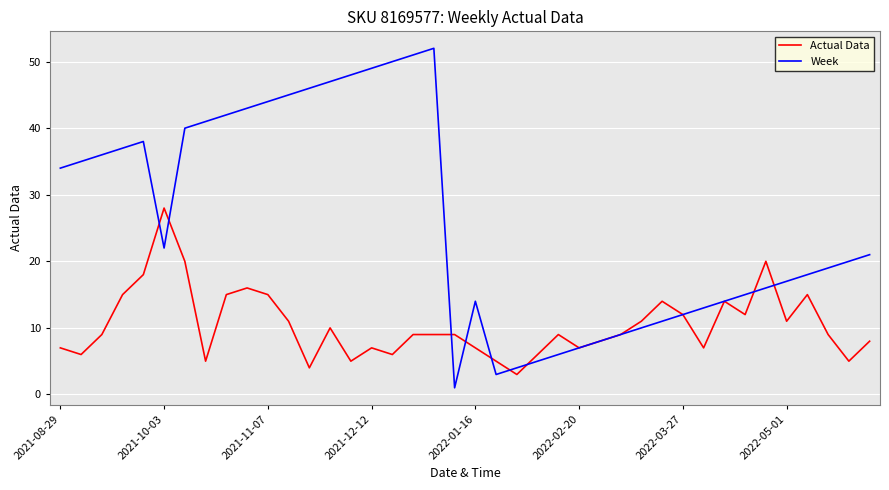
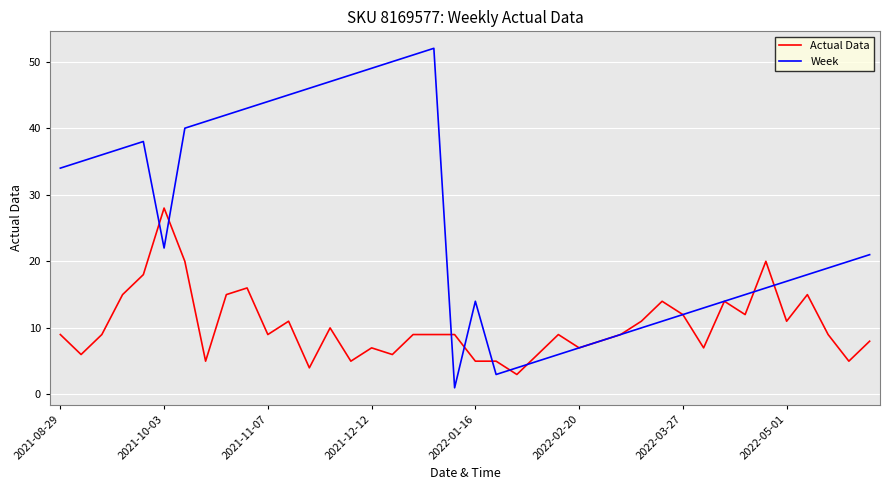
  {
    "Actual Data": {
-     "2021-08-29": 7,
+     "2021-08-29": 9,
      "2021-10-03": 28,
-     "2021-11-07": 15,
+     "2021-11-07": 9,
      "2021-12-12": 7,
-     "2022-01-16": 7,
+     "2022-01-16": 5,
      "2022-05-01": 11
    },
    "Week": {
      "2021-08-29": 34,
      "2021-10-03": 22,
      "2021-11-07": 44,
      "2021-12-12": 49,
      "2022-01-16": 14,
      "2022-05-01": 17
    }
  }
